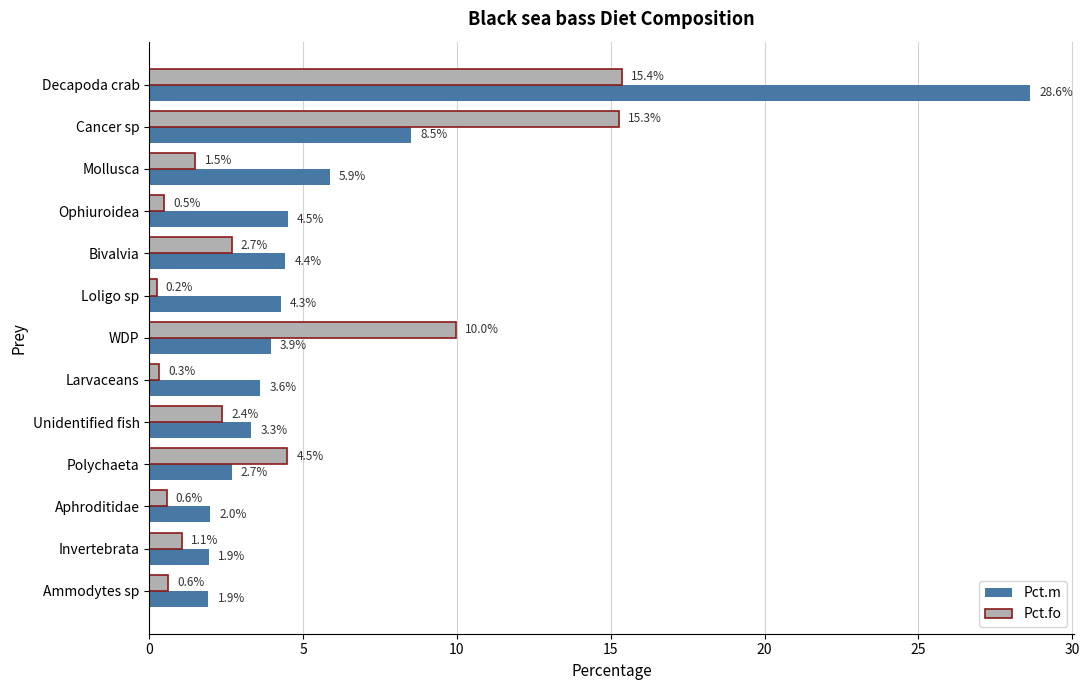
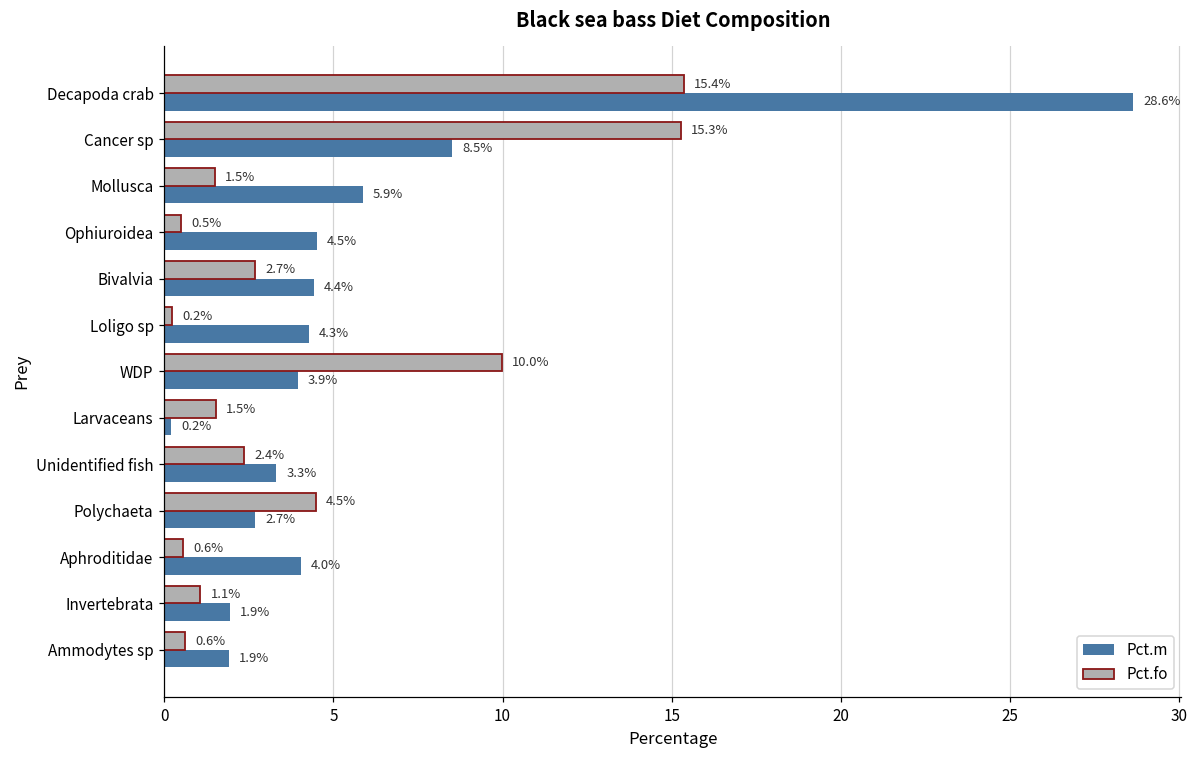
  {
    "Pct.m": {
      "Decapoda crab": "28.6%",
      "Cancer sp": "8.5%",
      "Mollusca": "5.9%",
      "Ophiuroidea": "4.5%",
      "Bivalvia": "4.4%",
      "Loligo sp": "4.3%",
      "WDP": "3.9%",
-     "Larvaceans": "3.6%",
+     "Larvaceans": "0.2%",
      "Unidentified fish": "3.3%",
      "Polychaeta": "2.7%",
-     "Aphroditidae": "2.0%",
+     "Aphroditidae": "4.0%",
      "Invertebrata": "1.9%",
      "Ammodytes sp": "1.9%"
    },
    "Pct.fo": {
      "Decapoda crab": "15.4%",
      "Cancer sp": "15.3%",
      "Mollusca": "1.5%",
      "Ophiuroidea": "0.5%",
      "Bivalvia": "2.7%",
      "Loligo sp": "0.2%",
      "WDP": "10.0%",
-     "Larvaceans": "0.3%",
+     "Larvaceans": "1.5%",
      "Unidentified fish": "2.4%",
      "Polychaeta": "4.5%",
      "Aphroditidae": "0.6%",
      "Invertebrata": "1.1%",
      "Ammodytes sp": "0.6%"
    }
  }
